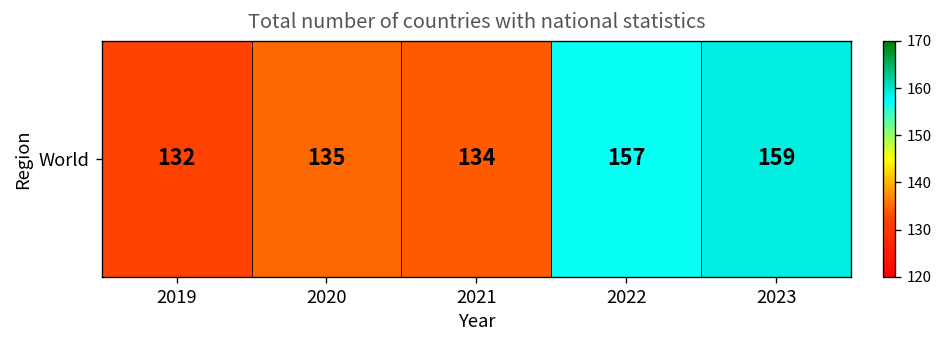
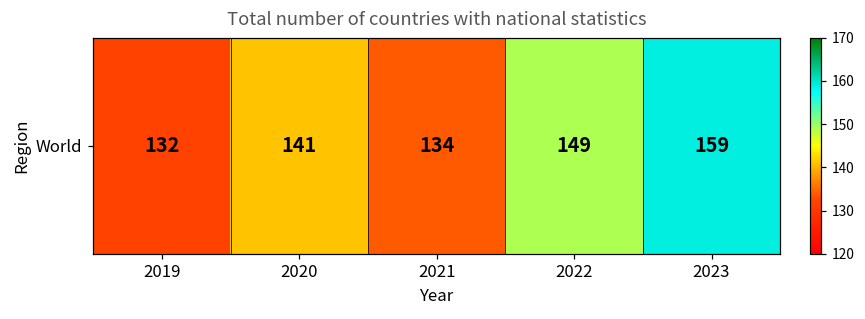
  {
    "World": {
      "2019": 132,
-     "2020": 135,
+     "2020": 141,
      "2021": 134,
-     "2022": 157,
+     "2022": 149,
      "2023": 159
    }
  }
